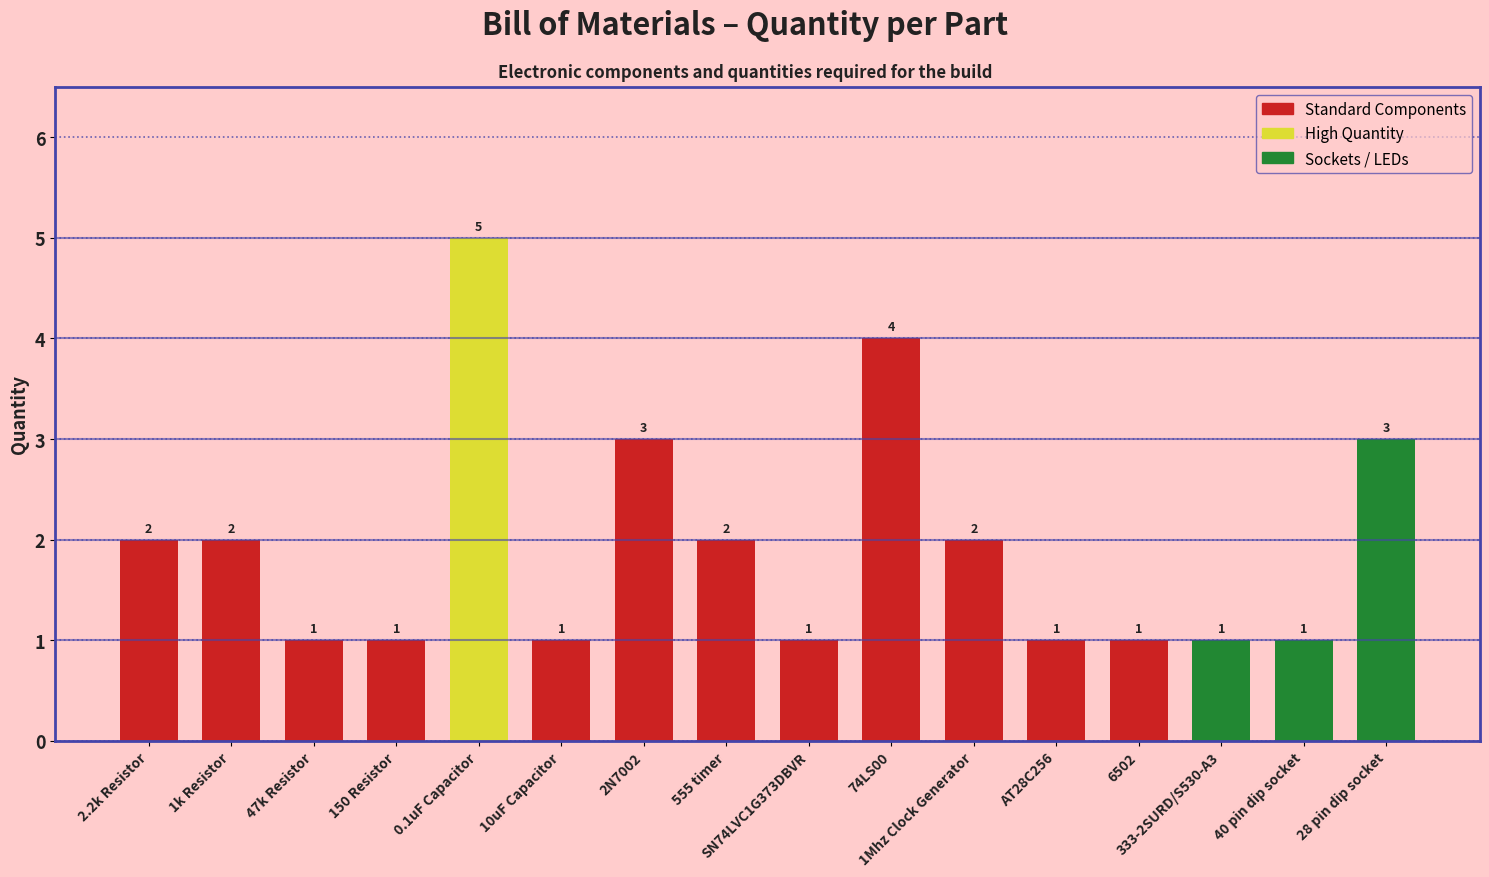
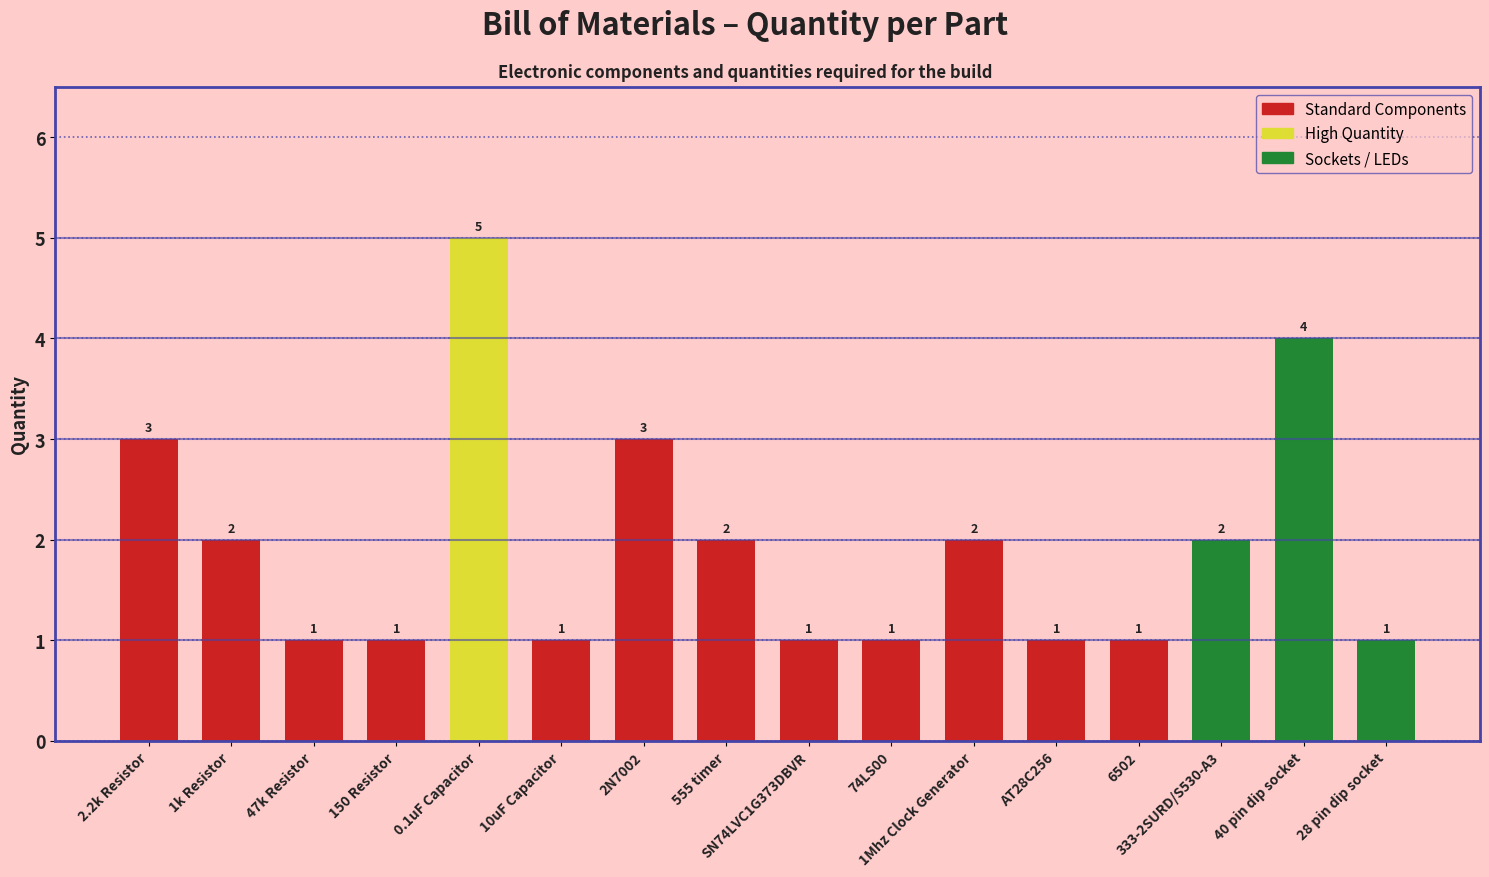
  {
-   "2.2k Resistor": 2,
+   "2.2k Resistor": 3,
    "1k Resistor": 2,
    "47k Resistor": 1,
    "150 Resistor": 1,
    "0.1uF Capacitor": 5,
    "10uF Capacitor": 1,
    "2N7002": 3,
    "555 timer": 2,
    "SN74LVC1G373DBVR": 1,
-   "74LS00": 4,
+   "74LS00": 1,
    "1Mhz Clock Generator": 2,
    "AT28C256": 1,
    "6502": 1,
-   "333-2SURD/S530-A3": 1,
-   "40 pin dip socket": 1,
-   "28 pin dip socket": 3
+   "333-2SURD/S530-A3": 2,
+   "40 pin dip socket": 4,
+   "28 pin dip socket": 1
  }
